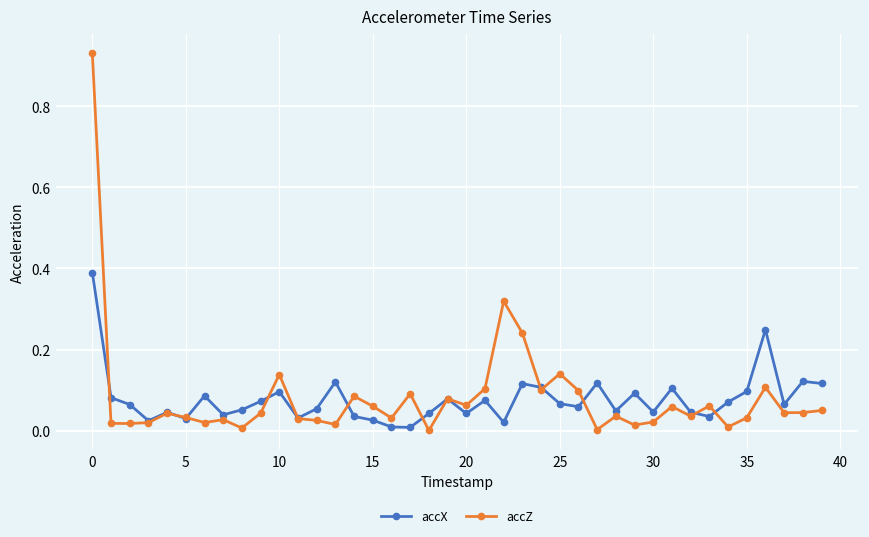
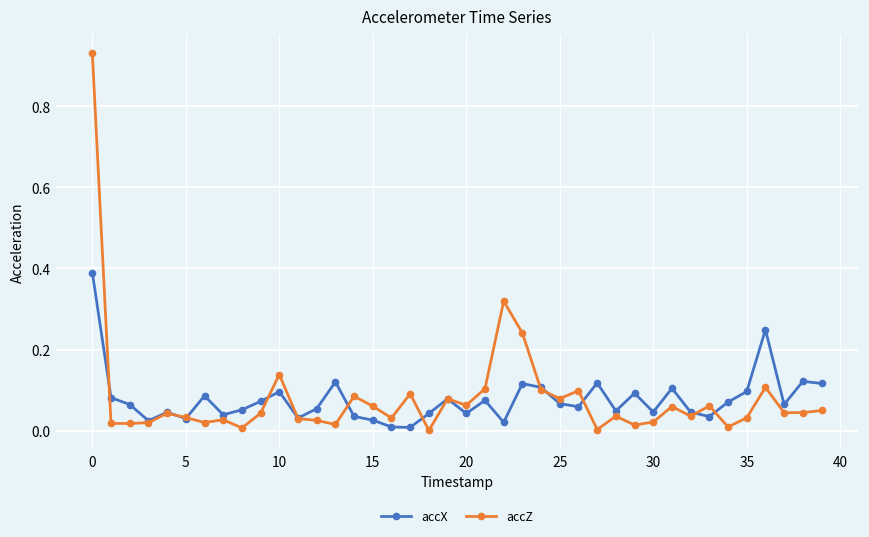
  {
    "accX": {
      "0": 0.39,
      "10": 0.10,
      "15": 0.03,
      "20": 0.04,
      "25": 0.07,
      "30": 0.05,
      "35": 0.10
    },
    "accZ": {
      "0": 0.93,
      "10": 0.14,
      "15": 0.06,
      "20": 0.06,
-     "25": 0.14,
+     "25": 0.08,
      "30": 0.02,
      "35": 0.03
    }
  }
